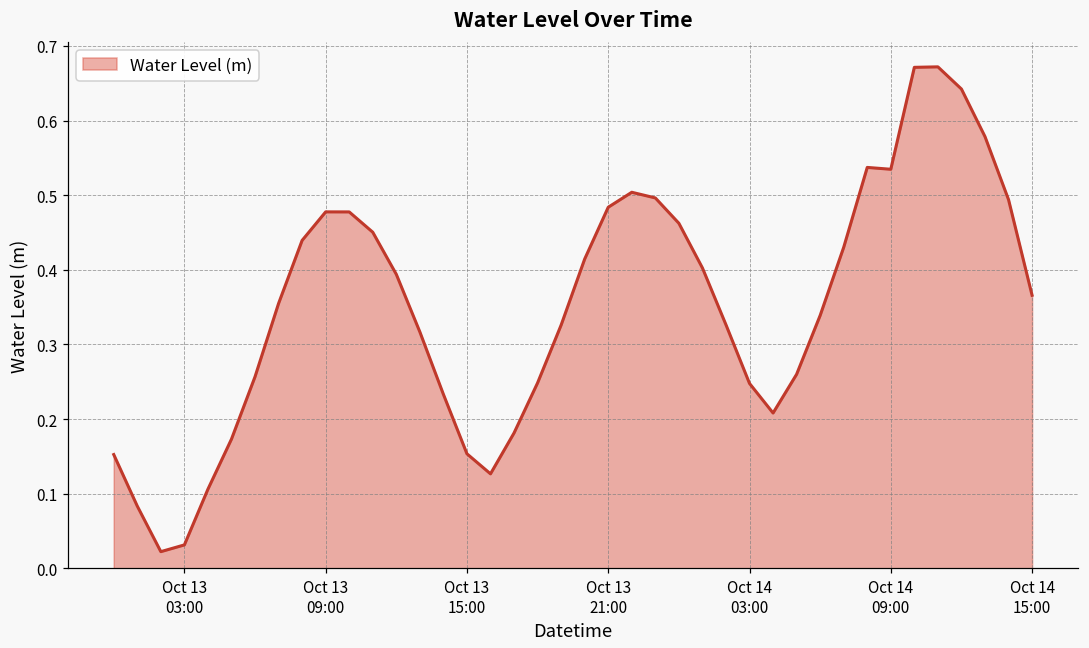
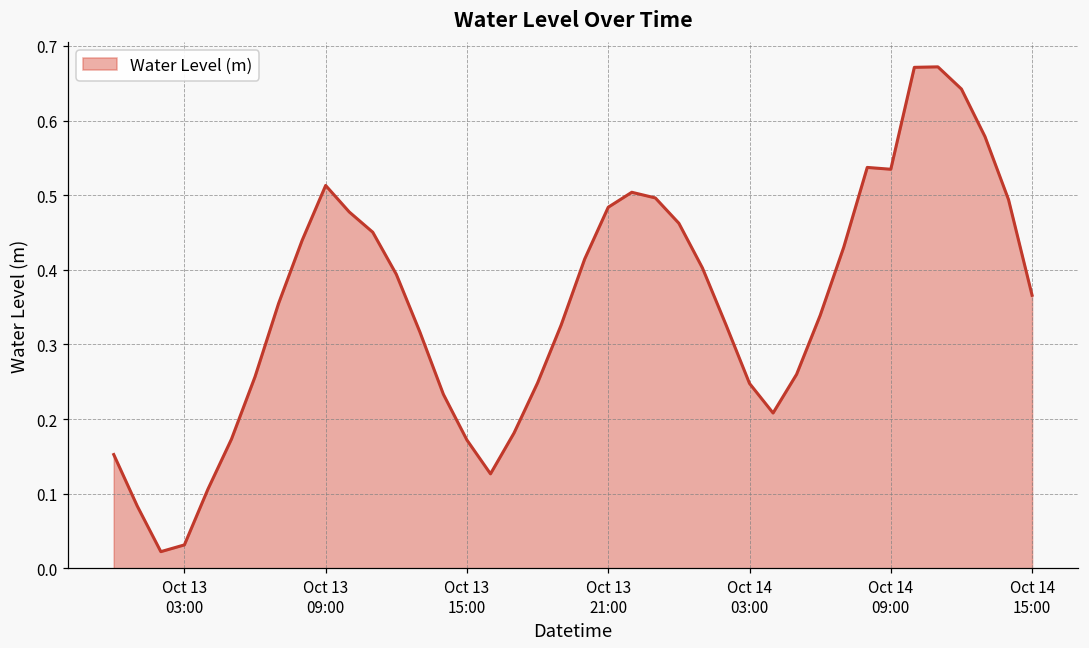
  {
    "Oct 13 03:00": 0.03,
-   "Oct 13 09:00": 0.48,
-   "Oct 13 15:00": 0.15,
+   "Oct 13 09:00": 0.51,
+   "Oct 13 15:00": 0.17,
    "Oct 13 21:00": 0.48,
    "Oct 14 03:00": 0.25,
    "Oct 14 09:00": 0.53,
    "Oct 14 15:00": 0.37
  }
